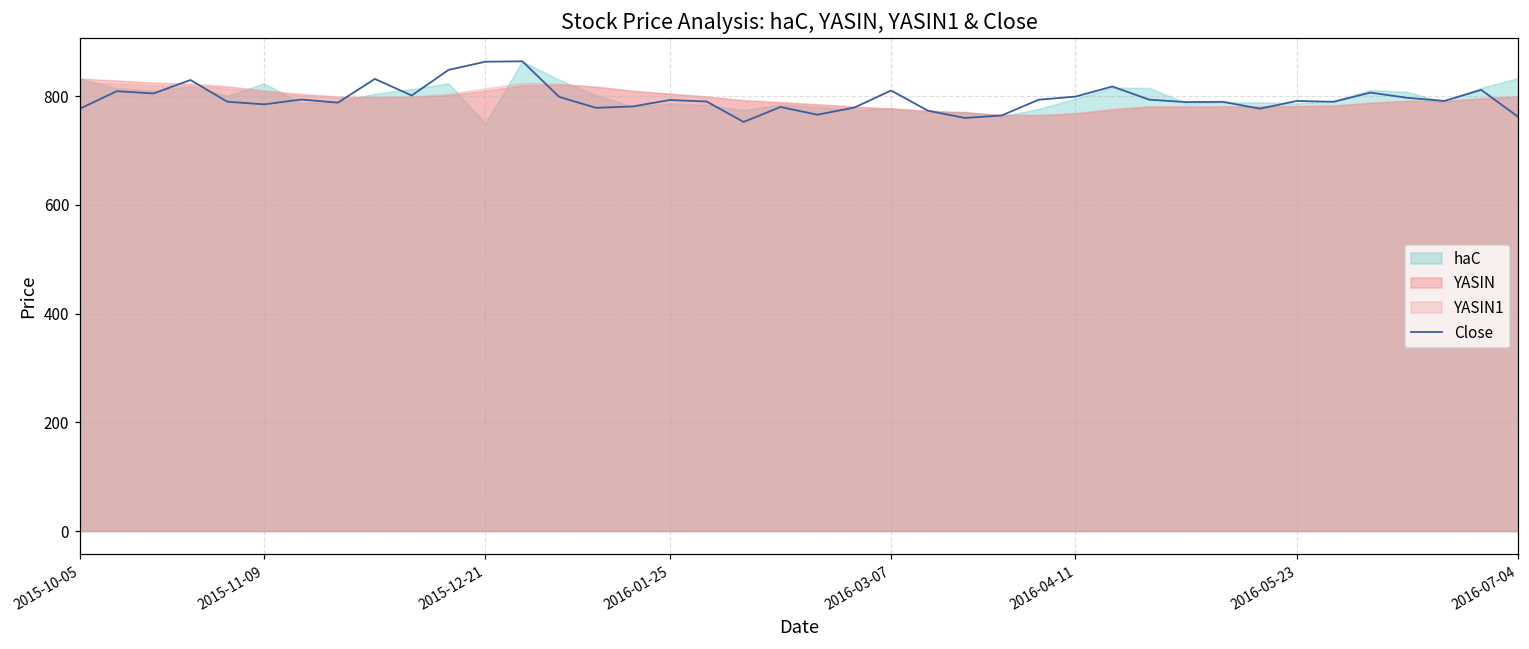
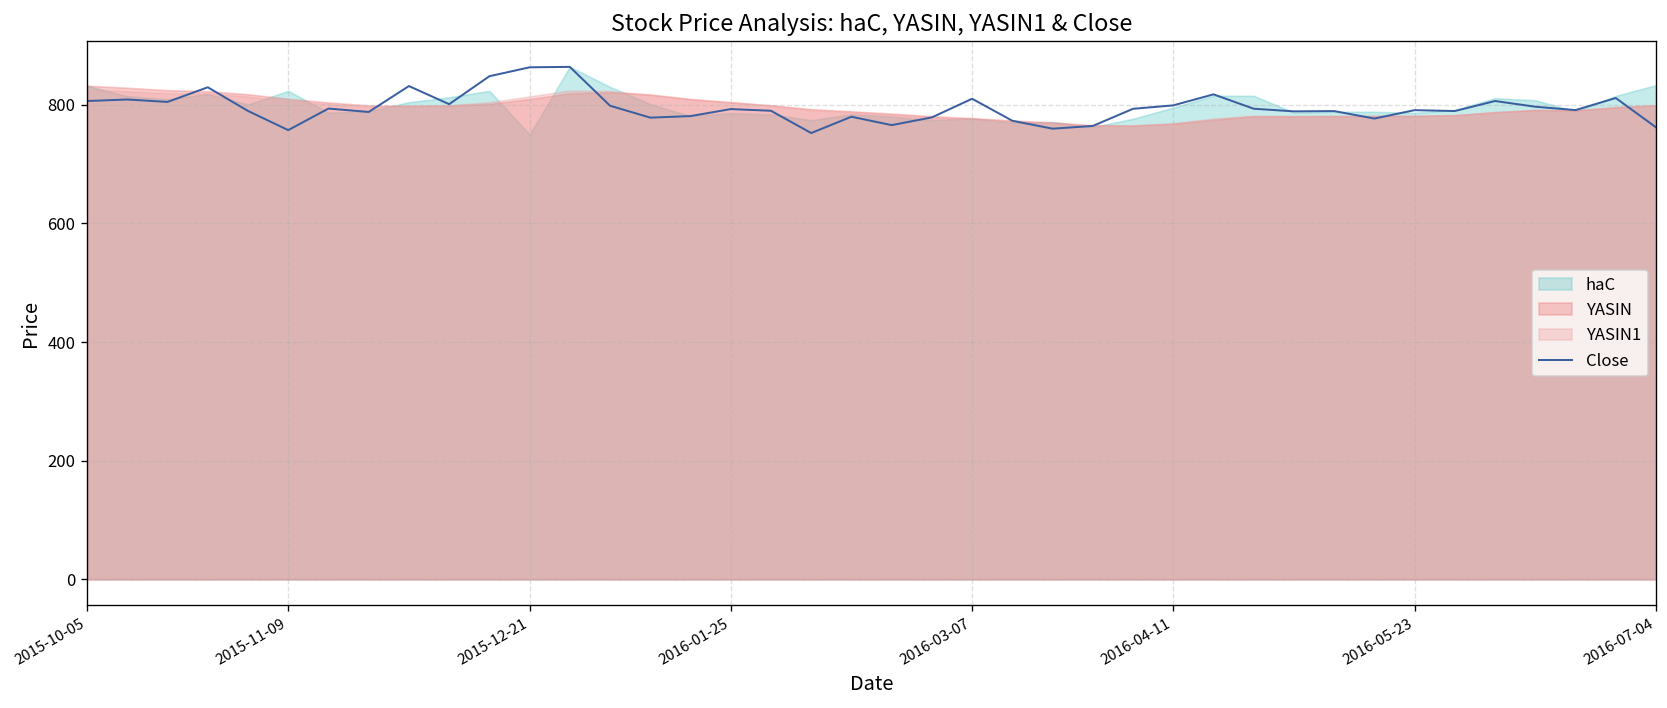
  {
    "Close": {
-     "2015-10-05": 780,
-     "2015-11-09": 780,
+     "2015-10-05": 810,
+     "2015-11-09": 760,
      "2015-12-21": 860,
      "2016-01-25": 790,
      "2016-03-07": 810,
      "2016-07-04": 760
    },
    "haC": {
      "2015-11-09": 820,
      "2015-12-21": 750,
      "2016-01-25": 790,
      "2016-07-04": 830
    }
  }
